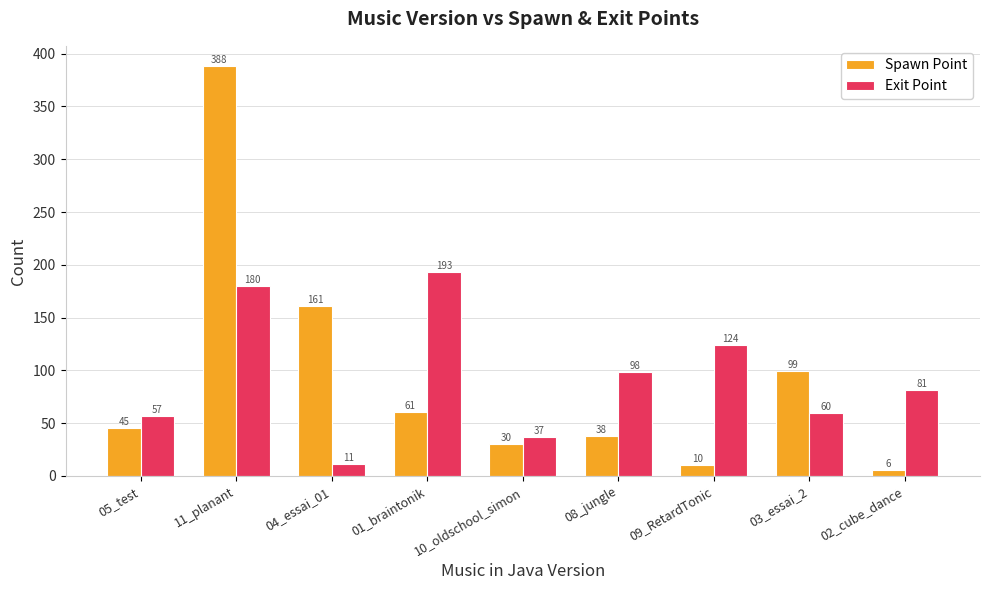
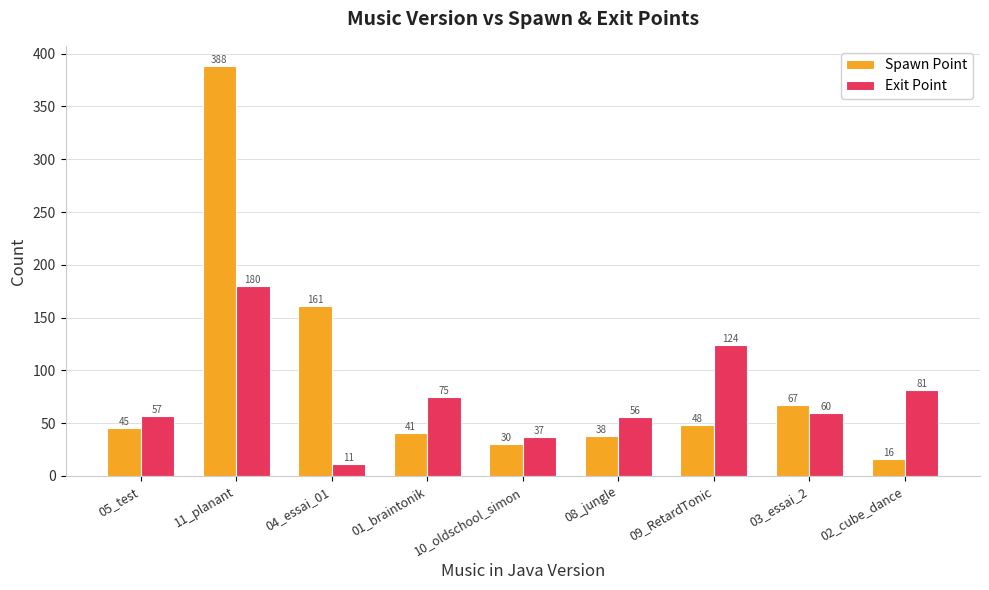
  {
    "Spawn Point": {
      "05_test": 45,
      "11_planant": 388,
      "04_essai_01": 161,
-     "01_braintonik": 61,
+     "01_braintonik": 41,
      "10_oldschool_simon": 30,
      "08_jungle": 38,
-     "09_RetardTonic": 10,
-     "03_essai_2": 99,
-     "02_cube_dance": 6
+     "09_RetardTonic": 48,
+     "03_essai_2": 67,
+     "02_cube_dance": 16
    },
    "Exit Point": {
      "05_test": 57,
      "11_planant": 180,
      "04_essai_01": 11,
-     "01_braintonik": 193,
+     "01_braintonik": 75,
      "10_oldschool_simon": 37,
-     "08_jungle": 98,
+     "08_jungle": 56,
      "09_RetardTonic": 124,
      "03_essai_2": 60,
      "02_cube_dance": 81
    }
  }
